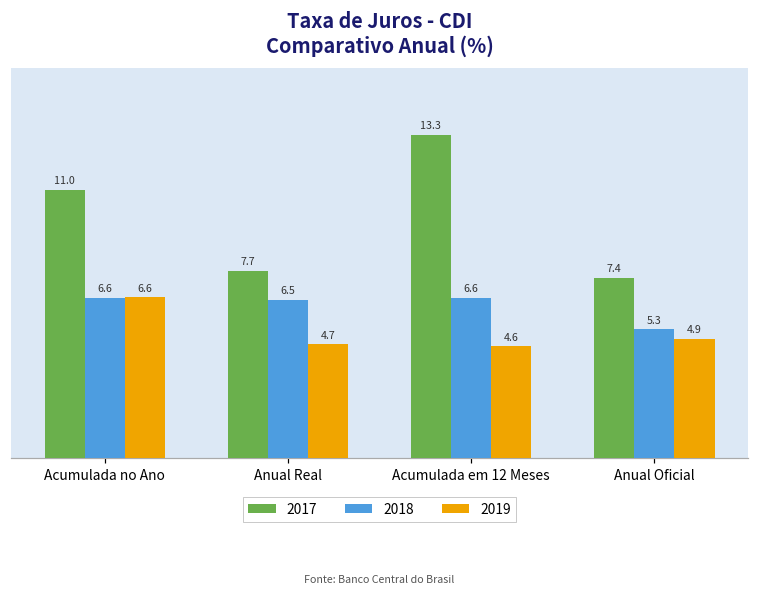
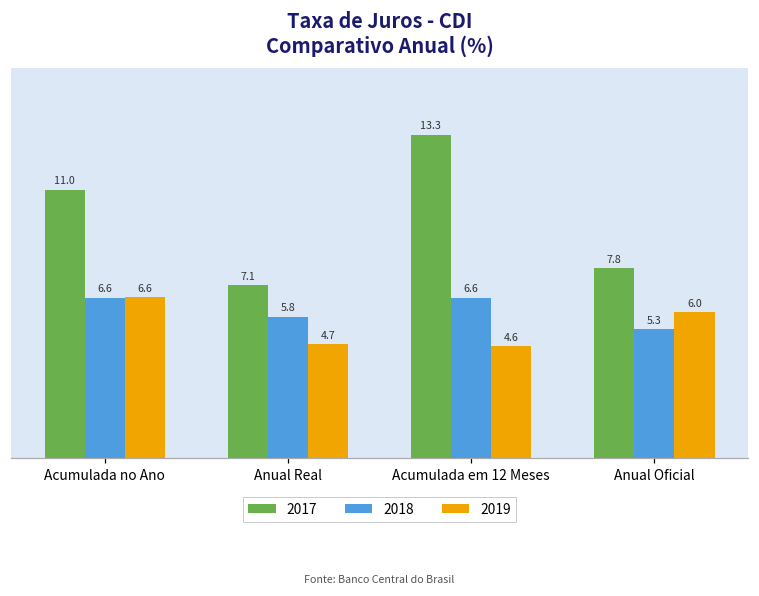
  {
    "2017": {
      "Acumulada no Ano": 11.0,
-     "Anual Real": 7.7,
+     "Anual Real": 7.1,
      "Acumulada em 12 Meses": 13.3,
-     "Anual Oficial": 7.4
+     "Anual Oficial": 7.8
    },
    "2018": {
      "Acumulada no Ano": 6.6,
-     "Anual Real": 6.5,
+     "Anual Real": 5.8,
      "Acumulada em 12 Meses": 6.6,
      "Anual Oficial": 5.3
    },
    "2019": {
      "Acumulada no Ano": 6.6,
      "Anual Real": 4.7,
      "Acumulada em 12 Meses": 4.6,
-     "Anual Oficial": 4.9
+     "Anual Oficial": 6.0
    }
  }
